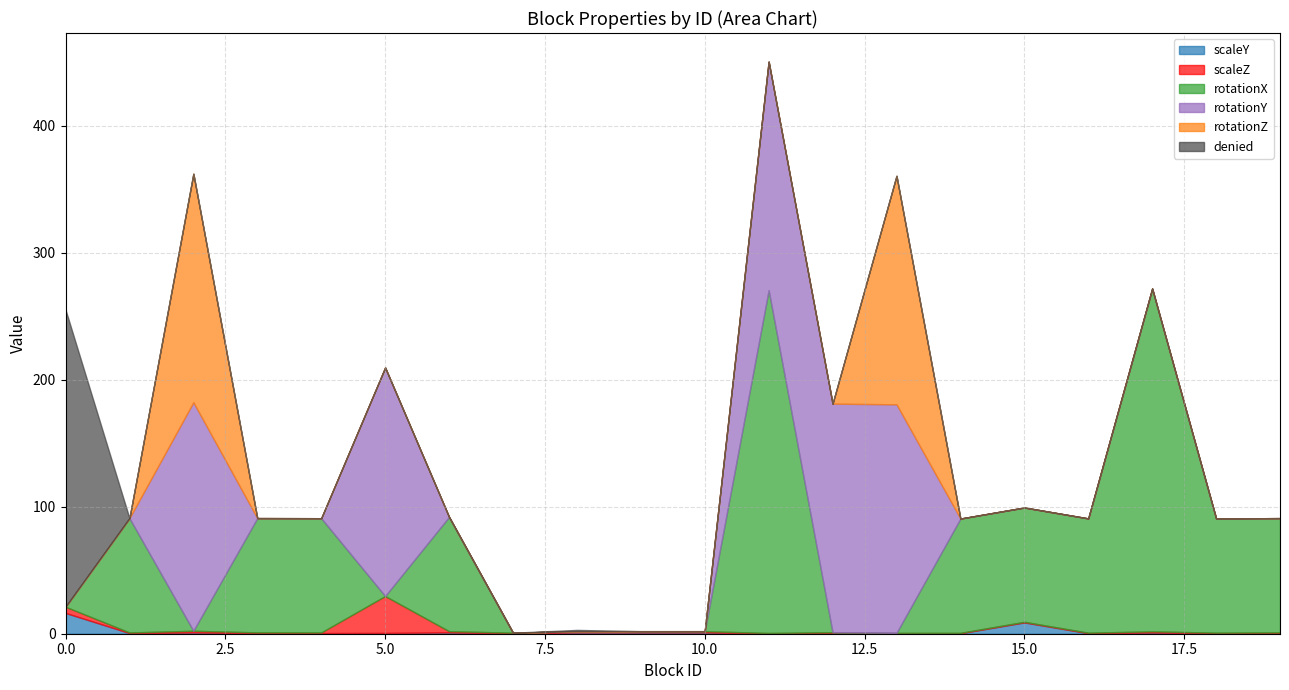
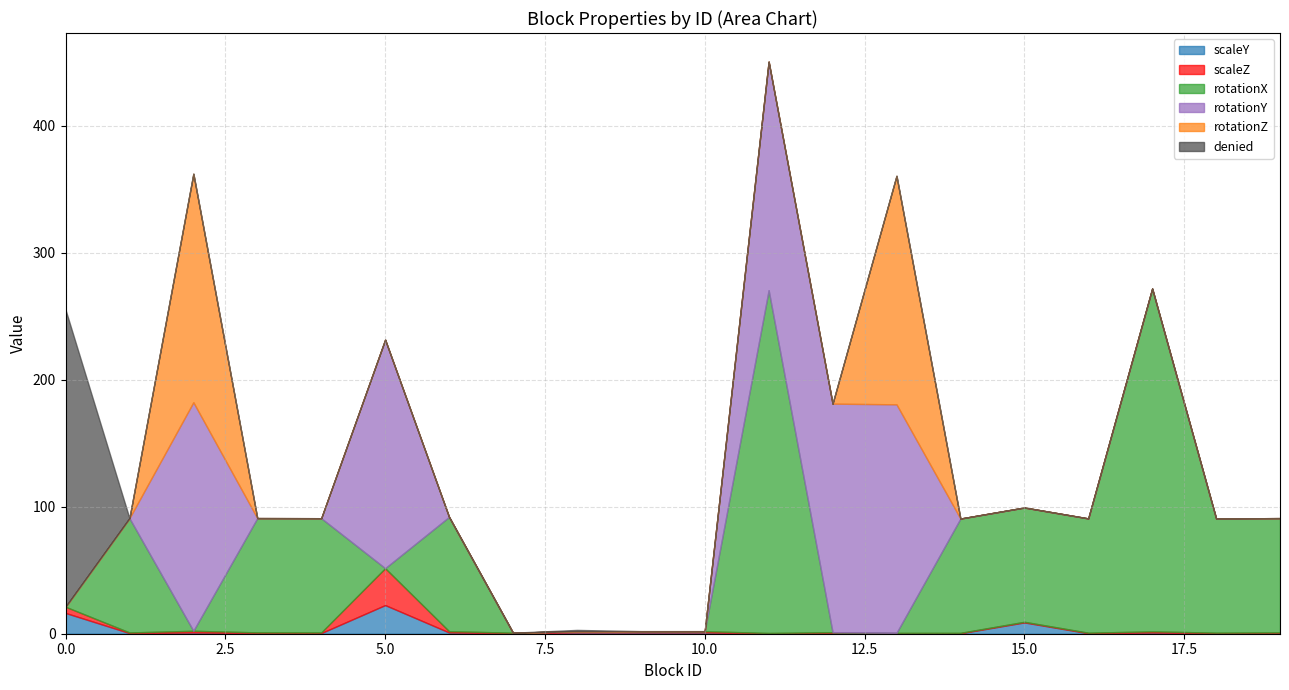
  {
    "scaleY": {
      "0.0": 16,
-     "5.0": 1
+     "5.0": 23
    },
    "denied": {
      "0.0": 234
    }
  }
